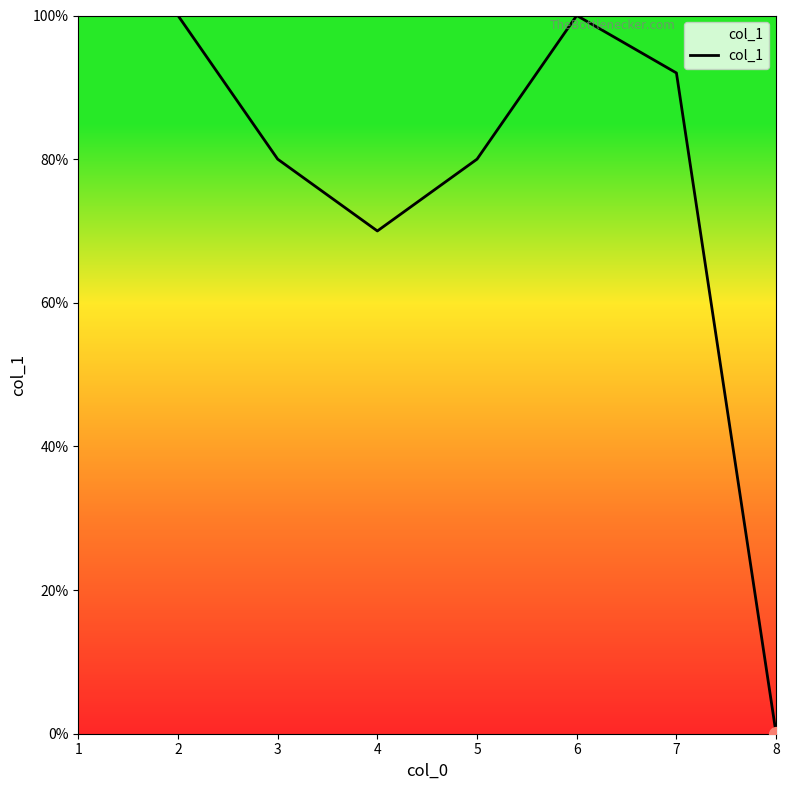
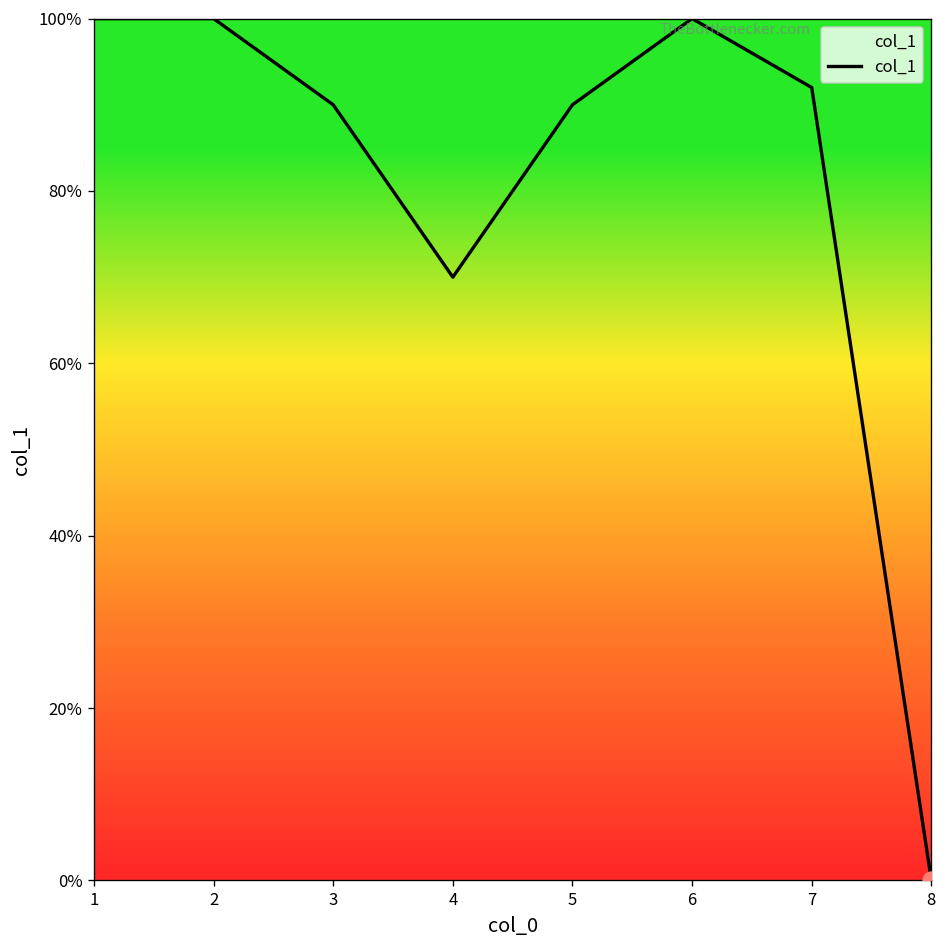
  {
    "col_1": {
      "1": "100%",
      "2": "100%",
-     "3": "80%",
+     "3": "90%",
      "4": "70%",
-     "5": "80%",
+     "5": "90%",
      "6": "100%",
      "7": "92%"
    }
  }
